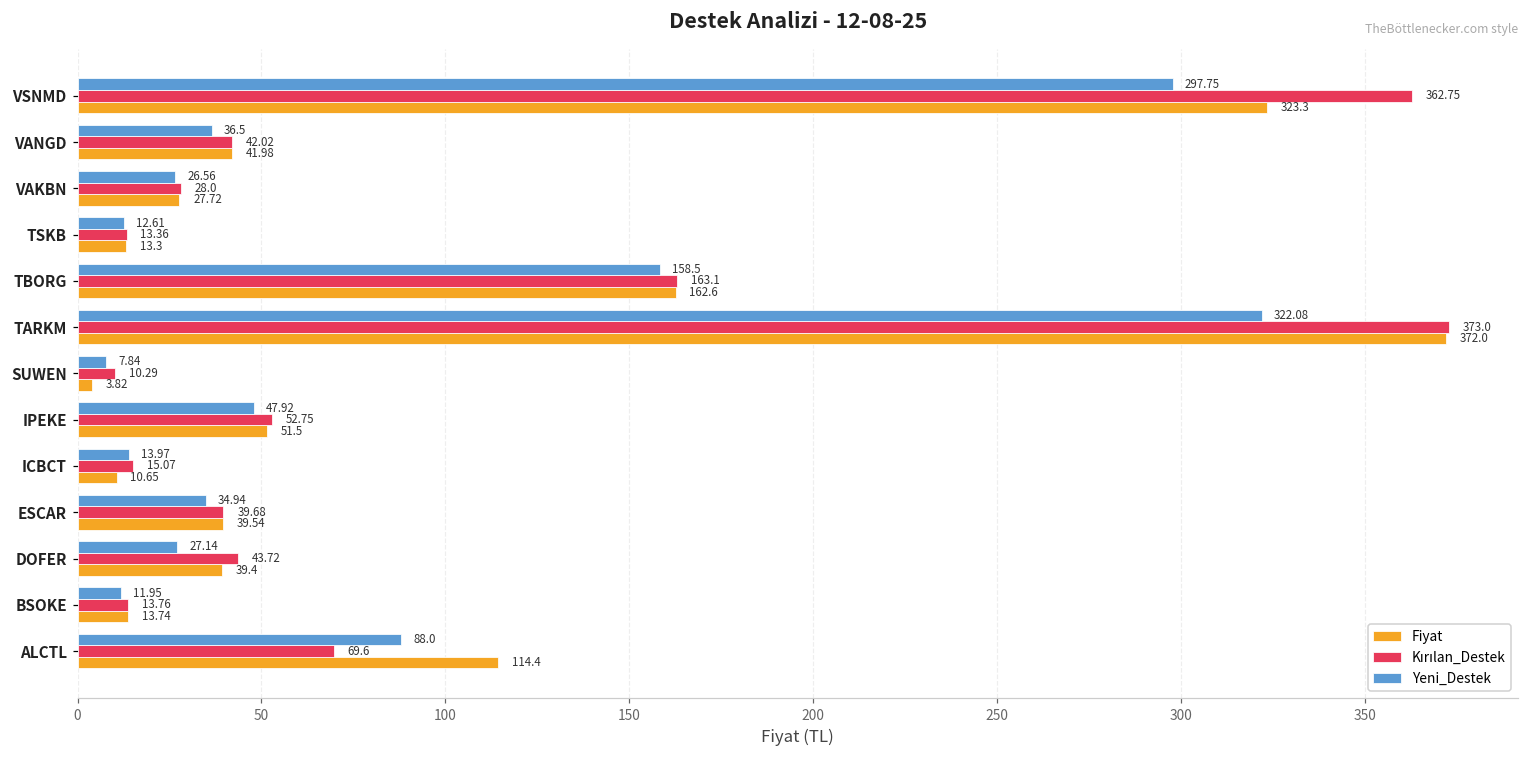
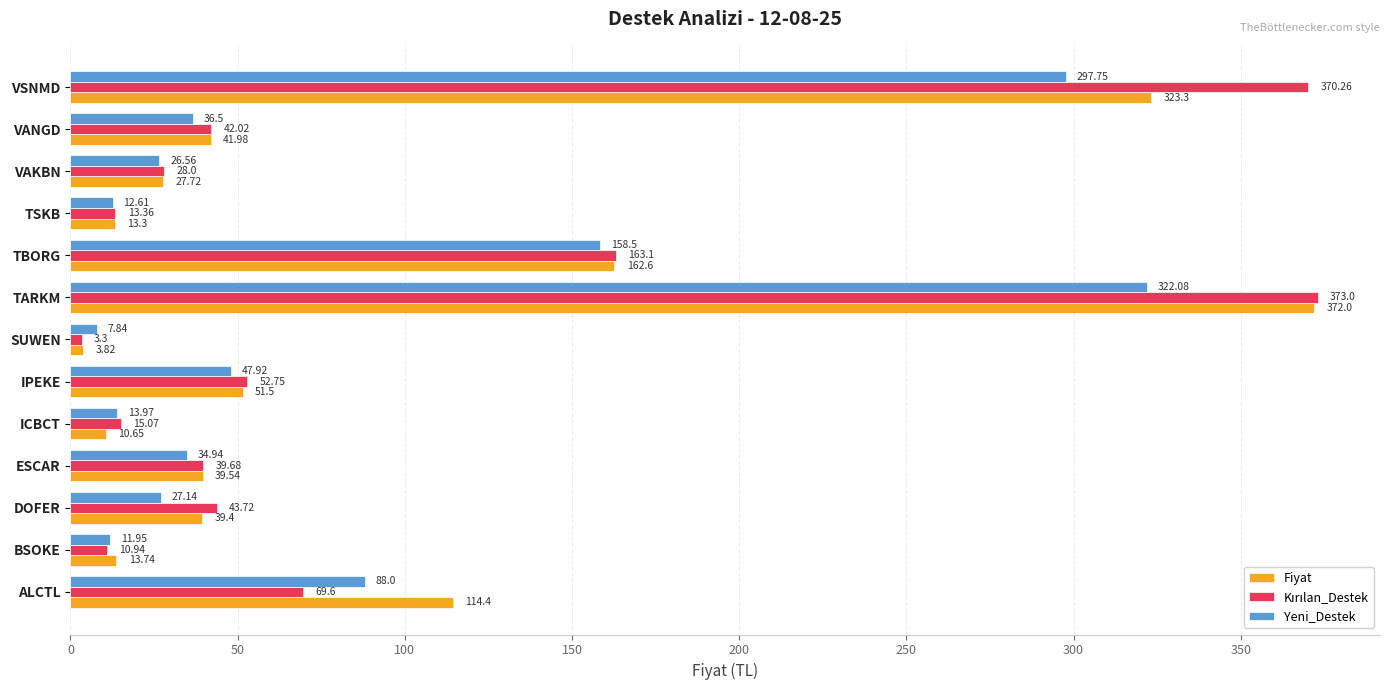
  {
    "Fiyat": {
      "VSNMD": 323.3,
      "VANGD": 41.98,
      "VAKBN": 27.72,
      "TSKB": 13.3,
      "TBORG": 162.6,
      "TARKM": 372.0,
      "SUWEN": 3.82,
      "IPEKE": 51.5,
      "ICBCT": 10.65,
      "ESCAR": 39.54,
      "DOFER": 39.4,
      "BSOKE": 13.74,
      "ALCTL": 114.4
    },
    "Kırılan_Destek": {
-     "VSNMD": 362.75,
+     "VSNMD": 370.26,
      "VANGD": 42.02,
      "VAKBN": 28.0,
      "TSKB": 13.36,
      "TBORG": 163.1,
      "TARKM": 373.0,
-     "SUWEN": 10.29,
+     "SUWEN": 3.3,
      "IPEKE": 52.75,
      "ICBCT": 15.07,
      "ESCAR": 39.68,
      "DOFER": 43.72,
-     "BSOKE": 13.76,
+     "BSOKE": 10.94,
      "ALCTL": 69.6
    },
    "Yeni_Destek": {
      "VSNMD": 297.75,
      "VANGD": 36.5,
      "VAKBN": 26.56,
      "TSKB": 12.61,
      "TBORG": 158.5,
      "TARKM": 322.08,
      "SUWEN": 7.84,
      "IPEKE": 47.92,
      "ICBCT": 13.97,
      "ESCAR": 34.94,
      "DOFER": 27.14,
      "BSOKE": 11.95,
      "ALCTL": 88.0
    }
  }
